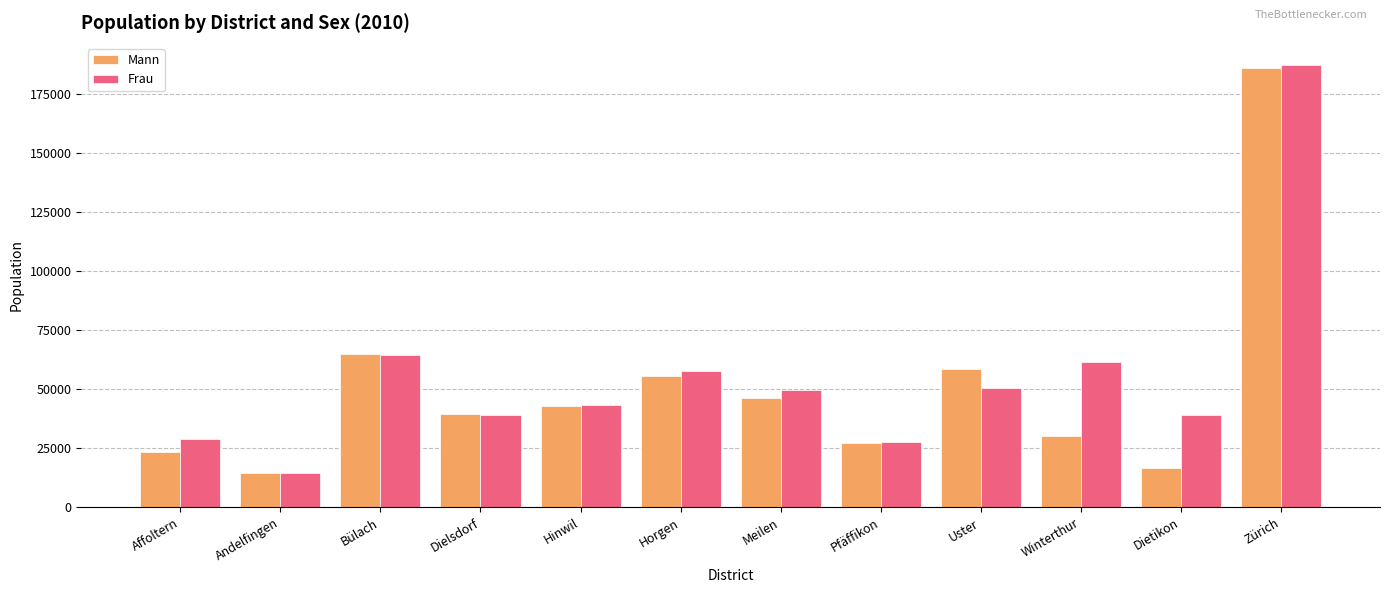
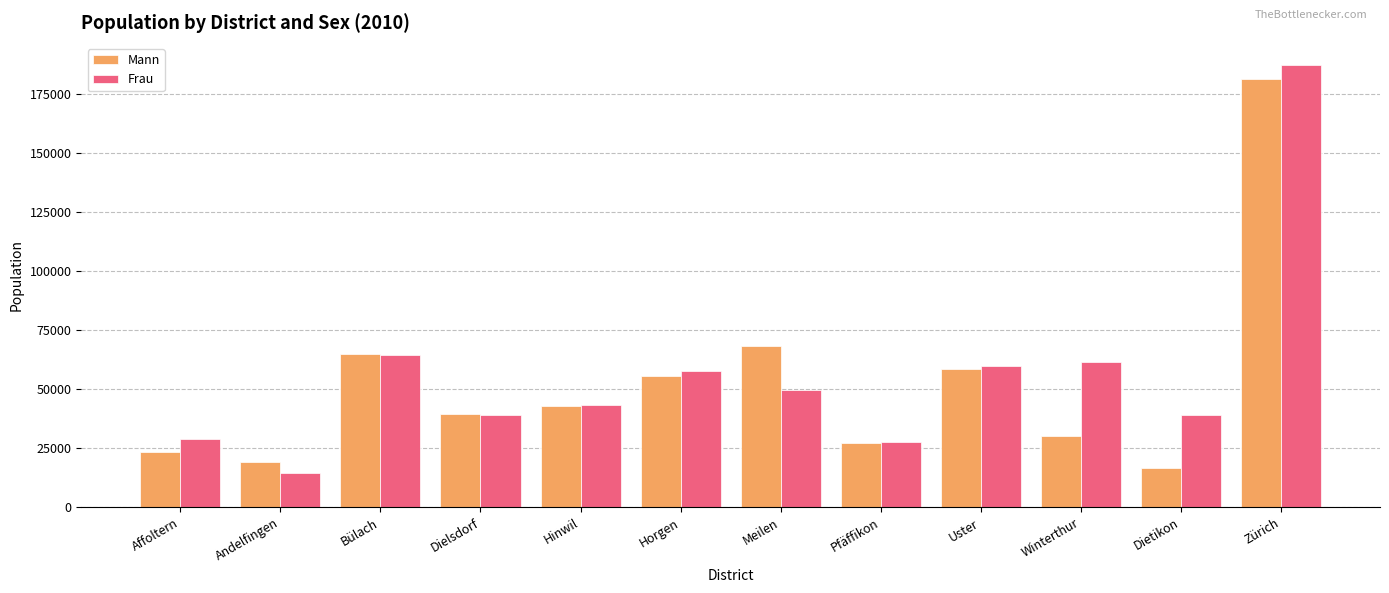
  {
    "Mann": {
      "Affoltern": 23000,
-     "Andelfingen": 15000,
+     "Andelfingen": 19000,
      "Bülach": 65000,
      "Dielsdorf": 40000,
      "Hinwil": 43000,
      "Horgen": 55000,
-     "Meilen": 46000,
+     "Meilen": 68000,
      "Pfäffikon": 27000,
      "Uster": 59000,
      "Winterthur": 30000,
      "Dietikon": 17000,
-     "Zürich": 186000
+     "Zürich": 181000
    },
    "Frau": {
      "Affoltern": 29000,
      "Andelfingen": 15000,
      "Bülach": 64000,
      "Dielsdorf": 39000,
      "Hinwil": 43000,
      "Horgen": 58000,
      "Meilen": 50000,
      "Pfäffikon": 28000,
-     "Uster": 51000,
+     "Uster": 60000,
      "Winterthur": 62000,
      "Dietikon": 39000,
      "Zürich": 187000
    }
  }
